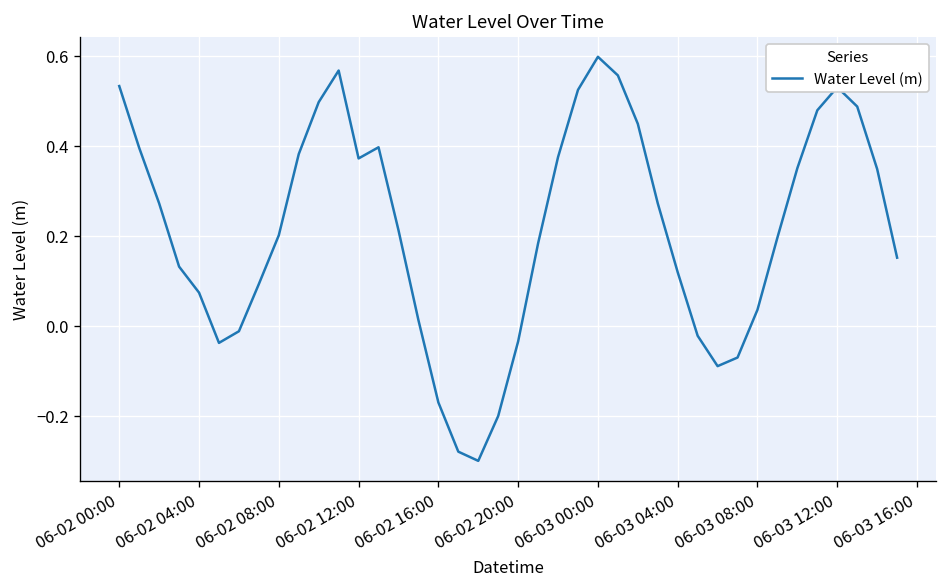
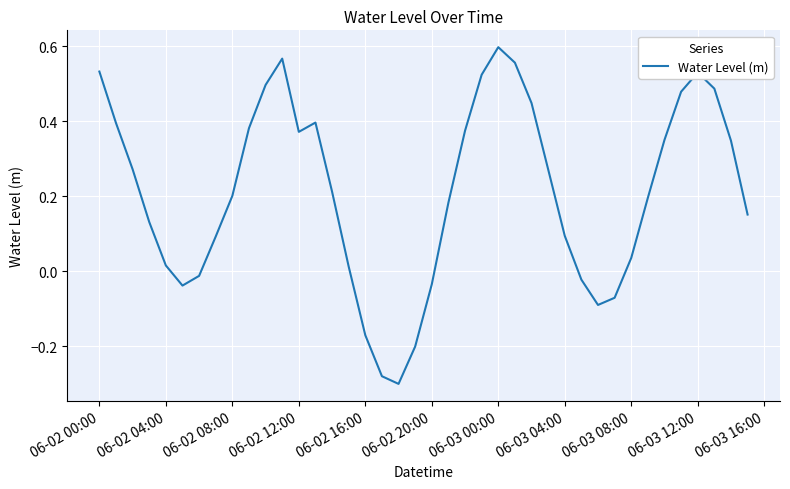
  {
    "06-02 00:00": 0.53,
-   "06-02 04:00": 0.07,
+   "06-02 04:00": 0.02,
    "06-02 08:00": 0.20,
    "06-02 12:00": 0.37,
    "06-02 16:00": -0.17,
    "06-02 20:00": -0.03,
    "06-03 00:00": 0.60,
-   "06-03 04:00": 0.12,
+   "06-03 04:00": 0.10,
    "06-03 08:00": 0.04
  }
